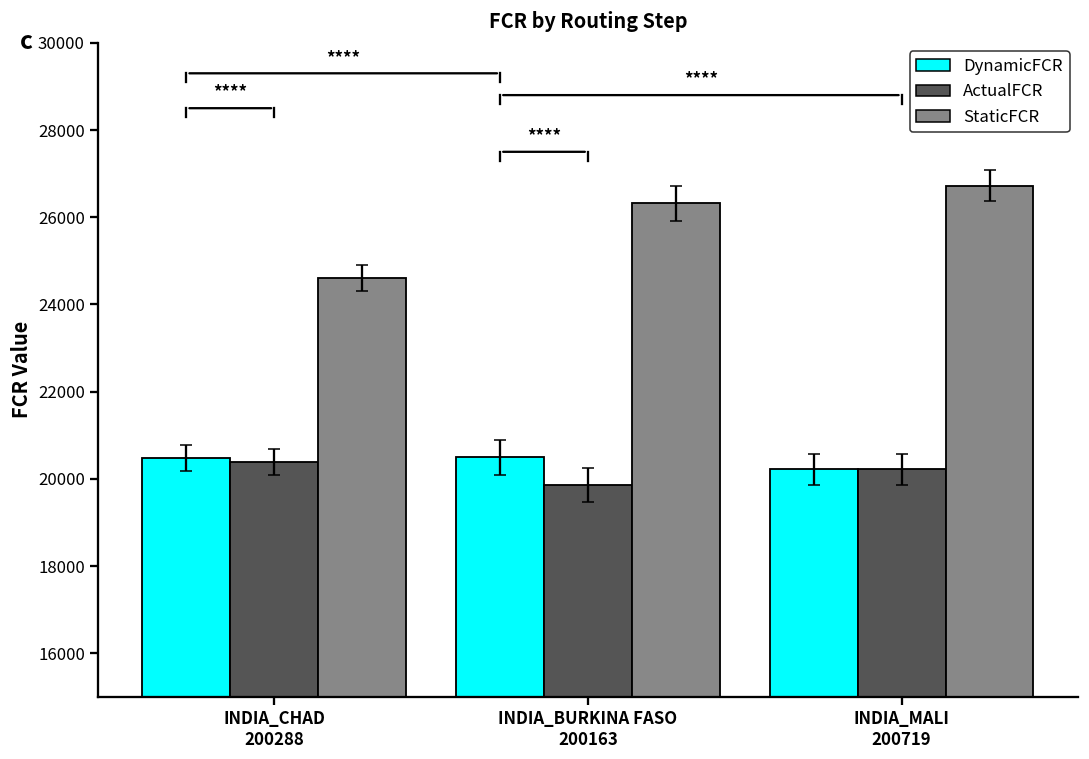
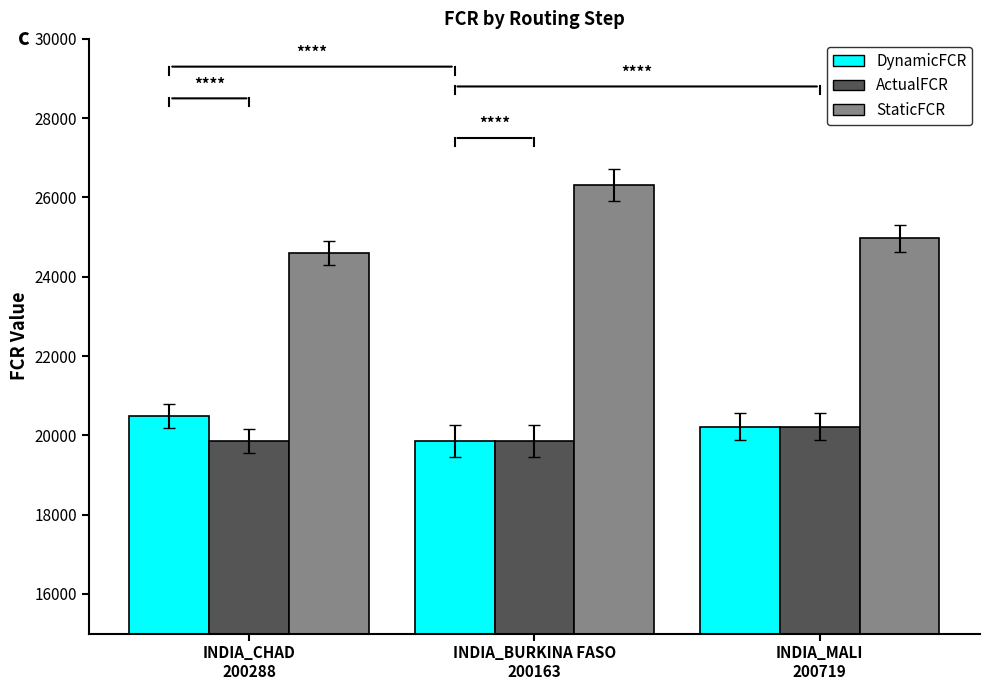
  {
    "DynamicFCR": {
      "INDIA_CHAD 200288": 20500,
-     "INDIA_BURKINA FASO 200163": 20500,
+     "INDIA_BURKINA FASO 200163": 19900,
      "INDIA_MALI 200719": 20200
    },
    "ActualFCR": {
-     "INDIA_CHAD 200288": 20400,
+     "INDIA_CHAD 200288": 19900,
      "INDIA_BURKINA FASO 200163": 19900,
      "INDIA_MALI 200719": 20200
    },
    "StaticFCR": {
      "INDIA_CHAD 200288": 24600,
      "INDIA_BURKINA FASO 200163": 26300,
-     "INDIA_MALI 200719": 26700
+     "INDIA_MALI 200719": 25000
    }
  }
